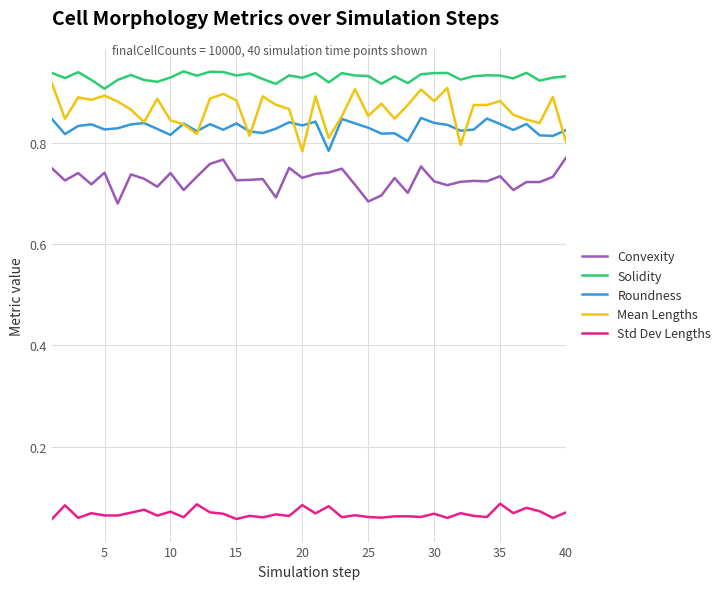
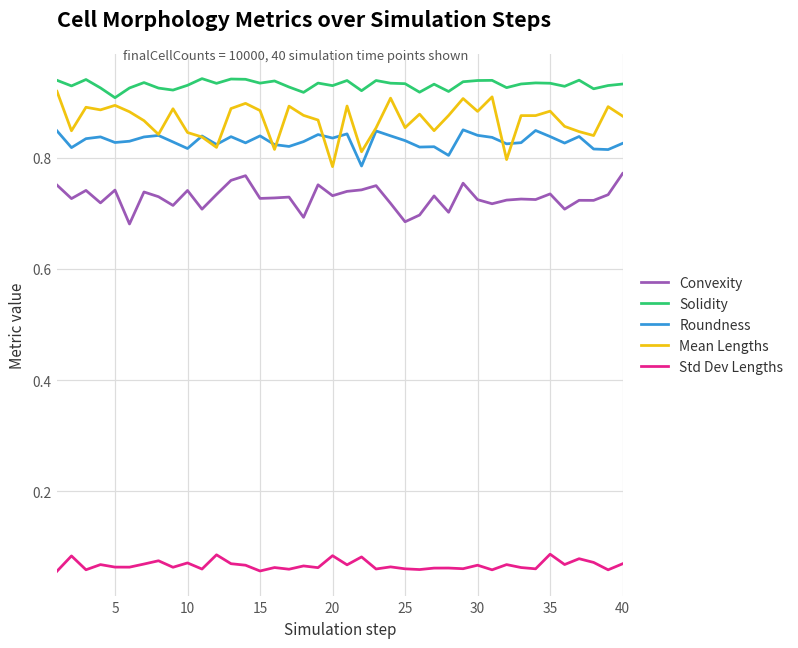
  {
    "Convexity": {
      "5": 0.74,
      "10": 0.74,
      "15": 0.73,
      "20": 0.73,
      "25": 0.68,
      "30": 0.72,
      "35": 0.74,
      "40": 0.77
    },
    "Solidity": {
      "5": 0.91,
      "10": 0.93,
      "15": 0.93,
      "20": 0.93,
      "25": 0.93,
      "30": 0.94,
      "35": 0.93,
      "40": 0.93
    },
    "Roundness": {
      "5": 0.83,
      "10": 0.82,
      "15": 0.84,
      "20": 0.84,
      "25": 0.83,
      "30": 0.84,
      "35": 0.84,
      "40": 0.83
    },
    "Mean Lengths": {
      "5": 0.89,
      "10": 0.85,
      "15": 0.89,
      "20": 0.78,
      "25": 0.85,
      "30": 0.88,
      "35": 0.88,
-     "40": 0.80
+     "40": 0.88
    },
    "Std Dev Lengths": {
      "5": 0.06,
      "10": 0.07,
      "15": 0.06,
      "20": 0.08,
      "25": 0.06,
      "30": 0.07,
      "35": 0.09,
      "40": 0.07
    }
  }
